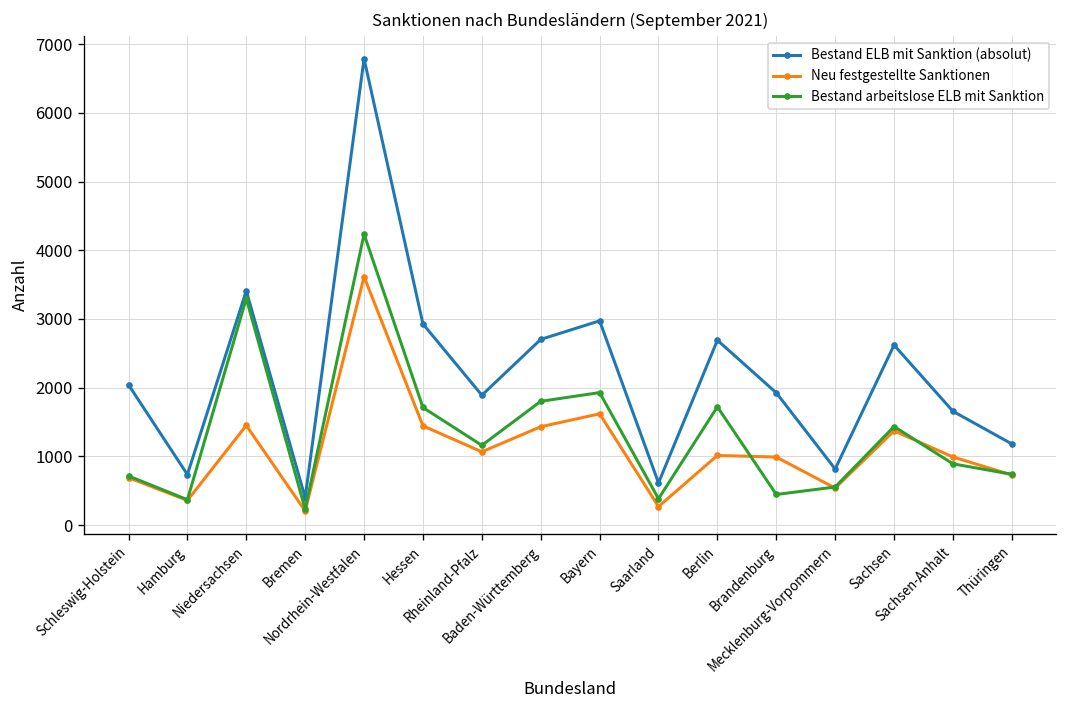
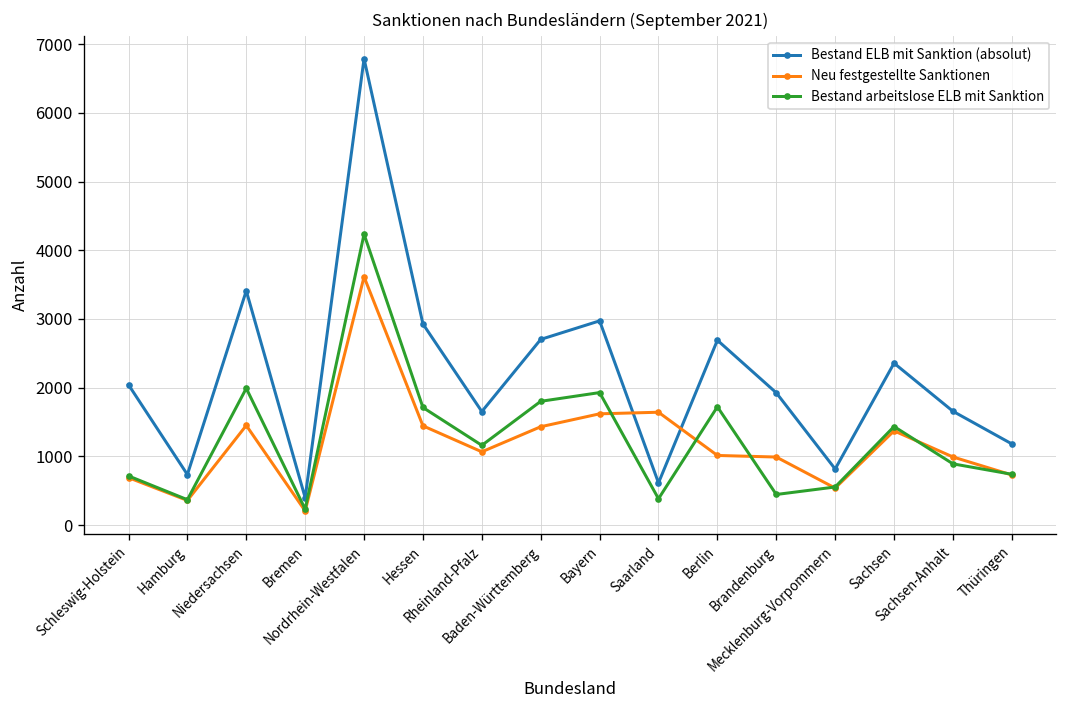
  {
    "Bestand ELB mit Sanktion (absolut)": {
      "Schleswig-Holstein": 2000,
      "Hamburg": 700,
      "Niedersachsen": 3400,
      "Bremen": 400,
      "Nordrhein-Westfalen": 6800,
      "Hessen": 2900,
-     "Rheinland-Pfalz": 1900,
+     "Rheinland-Pfalz": 1700,
      "Baden-Württemberg": 2700,
      "Bayern": 3000,
      "Saarland": 600,
      "Berlin": 2700,
      "Brandenburg": 1900,
      "Mecklenburg-Vorpommern": 800,
-     "Sachsen": 2600,
+     "Sachsen": 2400,
      "Sachsen-Anhalt": 1700,
      "Thüringen": 1200
    },
    "Neu festgestellte Sanktionen": {
      "Niedersachsen": 1500,
      "Nordrhein-Westfalen": 3600,
      "Hessen": 1400,
      "Rheinland-Pfalz": 1100,
      "Baden-Württemberg": 1400,
      "Bayern": 1600,
-     "Saarland": 300,
+     "Saarland": 1600,
      "Berlin": 1000,
      "Brandenburg": 1000,
      "Sachsen": 1400,
      "Sachsen-Anhalt": 1000
    },
    "Bestand arbeitslose ELB mit Sanktion": {
-     "Niedersachsen": 3300,
+     "Niedersachsen": 2000,
      "Nordrhein-Westfalen": 4200,
      "Hessen": 1700,
      "Rheinland-Pfalz": 1200,
      "Baden-Württemberg": 1800,
      "Bayern": 1900,
      "Saarland": 400,
      "Berlin": 1700,
      "Brandenburg": 400,
      "Sachsen": 1400,
      "Sachsen-Anhalt": 900
    }
  }
